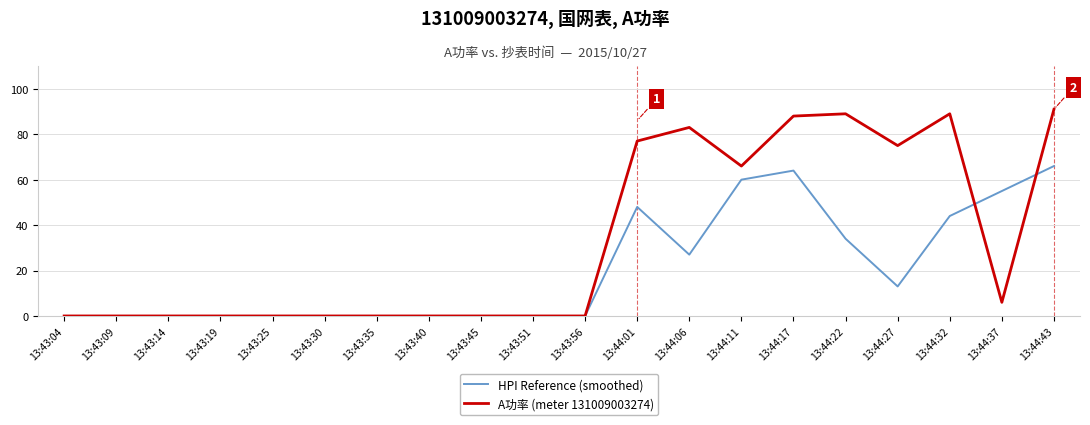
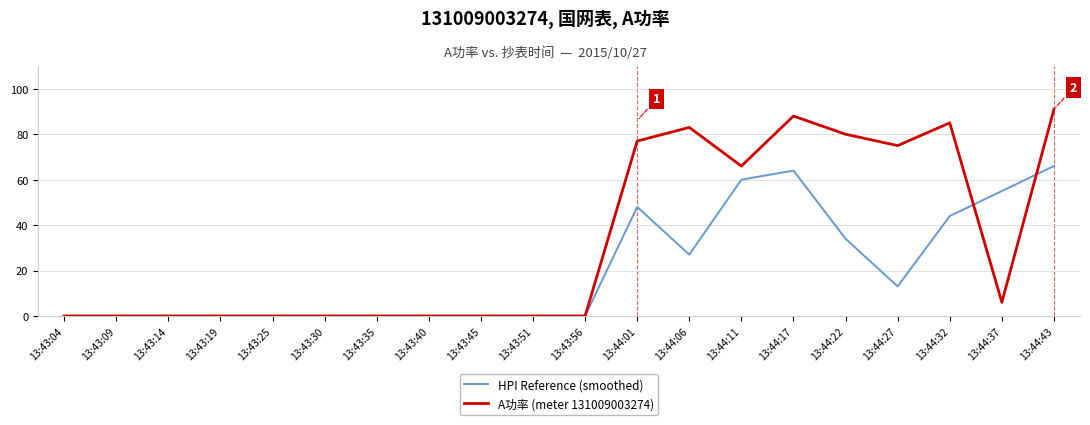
  {
    "HPI Reference (smoothed)": {
      "13:44:01": 48,
      "13:44:06": 27,
      "13:44:11": 60,
      "13:44:17": 64,
      "13:44:22": 34,
      "13:44:27": 13,
      "13:44:32": 44,
      "13:44:37": 55,
      "13:44:43": 66
    },
    "A功率 (meter 131009003274)": {
      "13:44:01": 77,
      "13:44:06": 83,
      "13:44:11": 66,
      "13:44:17": 88,
-     "13:44:22": 89,
+     "13:44:22": 80,
      "13:44:27": 75,
-     "13:44:32": 89,
+     "13:44:32": 85,
      "13:44:37": 6,
      "13:44:43": 91
    }
  }
